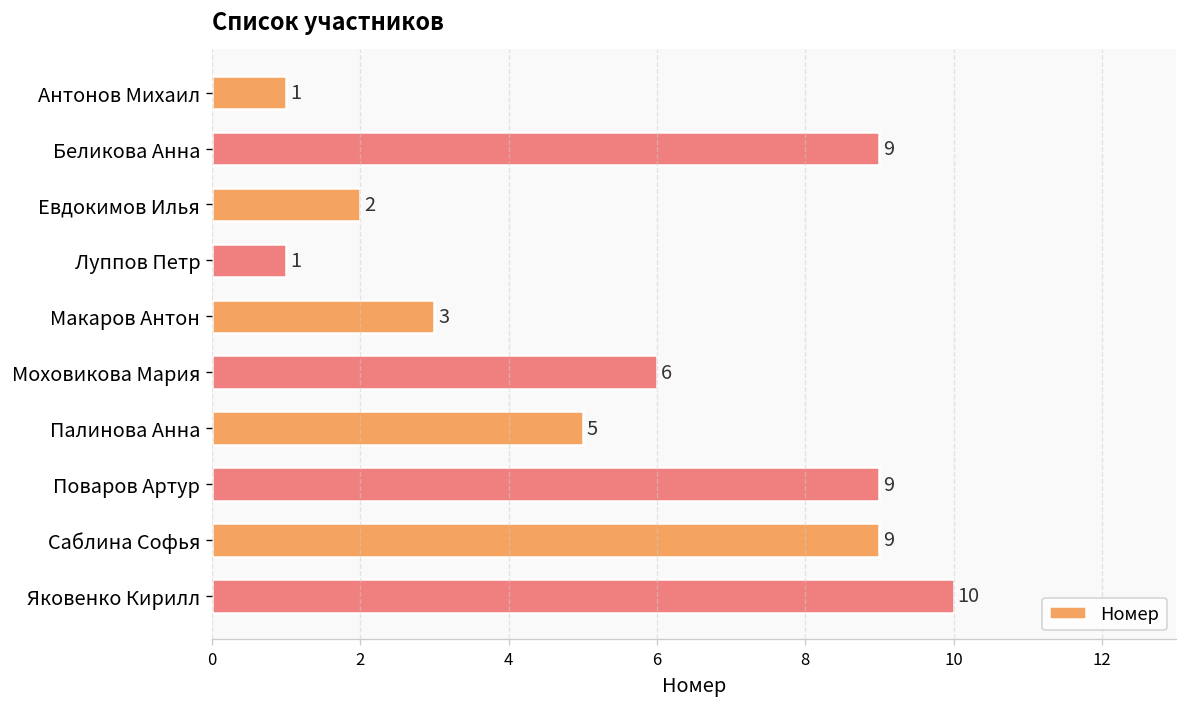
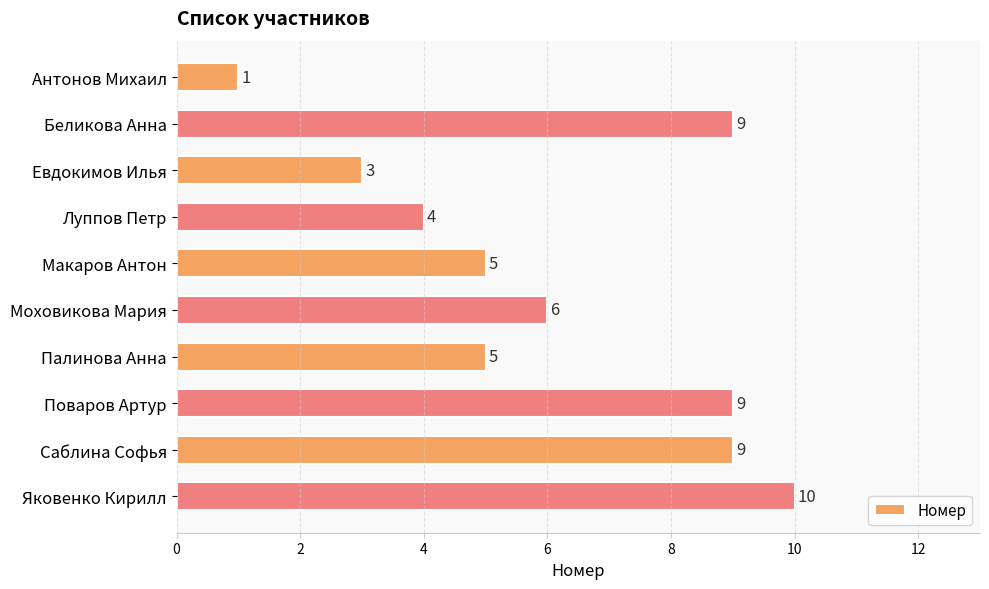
  {
    "Антонов Михаил": 1,
    "Беликова Анна": 9,
-   "Евдокимов Илья": 2,
-   "Луппов Петр": 1,
-   "Макаров Антон": 3,
+   "Евдокимов Илья": 3,
+   "Луппов Петр": 4,
+   "Макаров Антон": 5,
    "Моховикова Мария": 6,
    "Палинова Анна": 5,
    "Поваров Артур": 9,
    "Саблина Софья": 9,
    "Яковенко Кирилл": 10
  }
